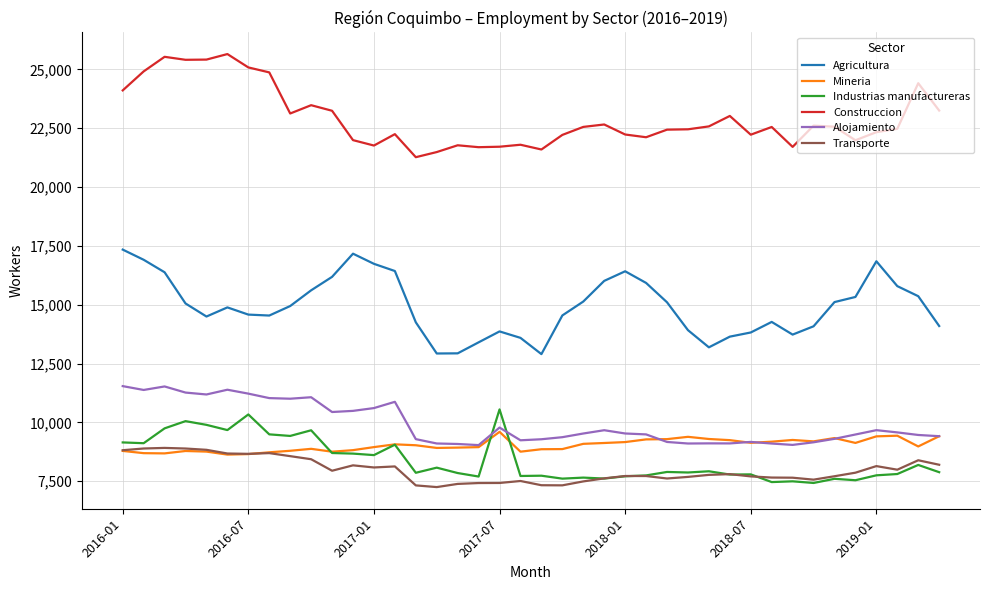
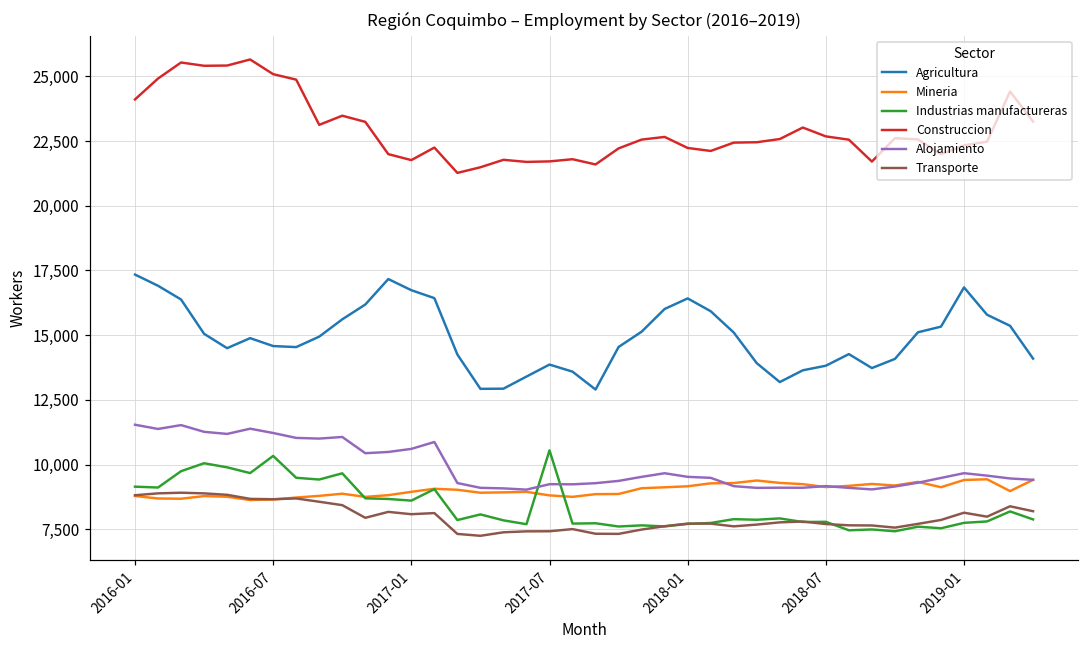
  {
    "Agricultura": {
      "2016-01": "17,300",
      "2016-07": "14,600",
      "2017-01": "16,700",
      "2017-07": "13,900",
      "2018-01": "16,400",
      "2018-07": "13,800",
      "2019-01": "16,800"
    },
    "Mineria": {
      "2017-01": "8,900",
-     "2017-07": "9,600",
+     "2017-07": "8,800",
      "2018-01": "9,200",
      "2019-01": "9,400"
    },
    "Industrias manufactureras": {
      "2016-01": "9,100",
      "2016-07": "10,300",
      "2017-01": "8,600",
      "2017-07": "10,500",
      "2019-01": "7,700"
    },
    "Construccion": {
      "2016-01": "24,100",
      "2016-07": "25,100",
      "2017-01": "21,800",
      "2017-07": "21,700",
      "2018-01": "22,200",
-     "2018-07": "22,200"
+     "2018-07": "22,700"
    },
    "Alojamiento": {
      "2016-01": "11,500",
      "2016-07": "11,200",
      "2017-01": "10,600",
-     "2017-07": "9,800",
+     "2017-07": "9,200",
      "2018-01": "9,500",
      "2019-01": "9,700"
    },
    "Transporte": {
      "2017-01": "8,100",
      "2017-07": "7,400",
      "2019-01": "8,100"
    }
  }
